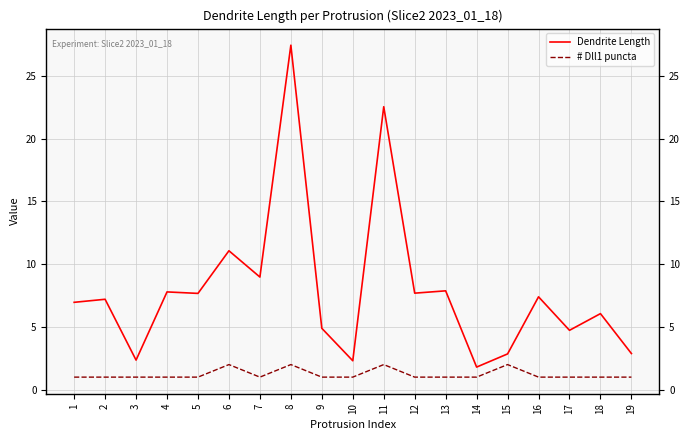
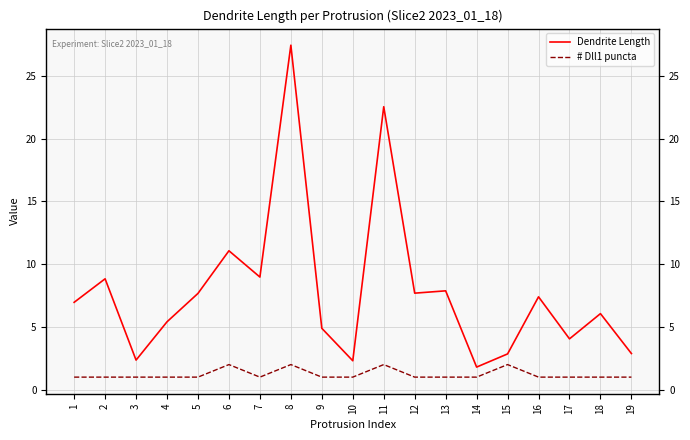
  {
    "Dendrite Length": {
      "1": 7.0,
-     "2": 7.2,
+     "2": 8.8,
      "3": 2.4,
-     "4": 7.8,
+     "4": 5.4,
      "5": 7.7,
      "6": 11.1,
      "7": 9.0,
      "8": 27.4,
      "9": 4.9,
      "10": 2.3,
      "11": 22.5,
      "12": 7.7,
      "13": 7.9,
      "14": 1.8,
      "15": 2.9,
      "16": 7.4,
-     "17": 4.7,
+     "17": 4.1,
      "18": 6.1,
      "19": 2.9
    },
    "# Dll1 puncta": {
      "1": 1.0,
      "2": 1.0,
      "3": 1.0,
      "4": 1.0,
      "5": 1.0,
      "6": 2.0,
      "7": 1.0,
      "8": 2.0,
      "9": 1.0,
      "10": 1.0,
      "11": 2.0,
      "12": 1.0,
      "13": 1.0,
      "14": 1.0,
      "15": 2.0,
      "16": 1.0,
      "17": 1.0,
      "18": 1.0,
      "19": 1.0
    }
  }
